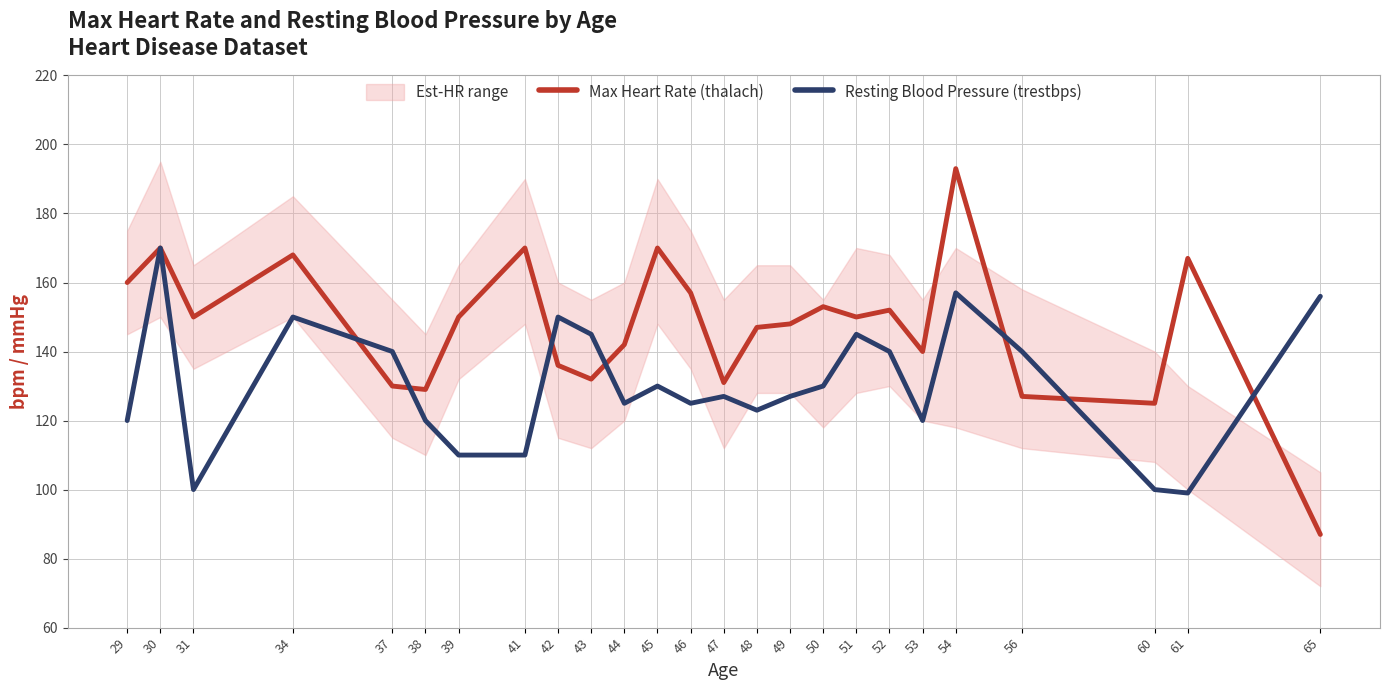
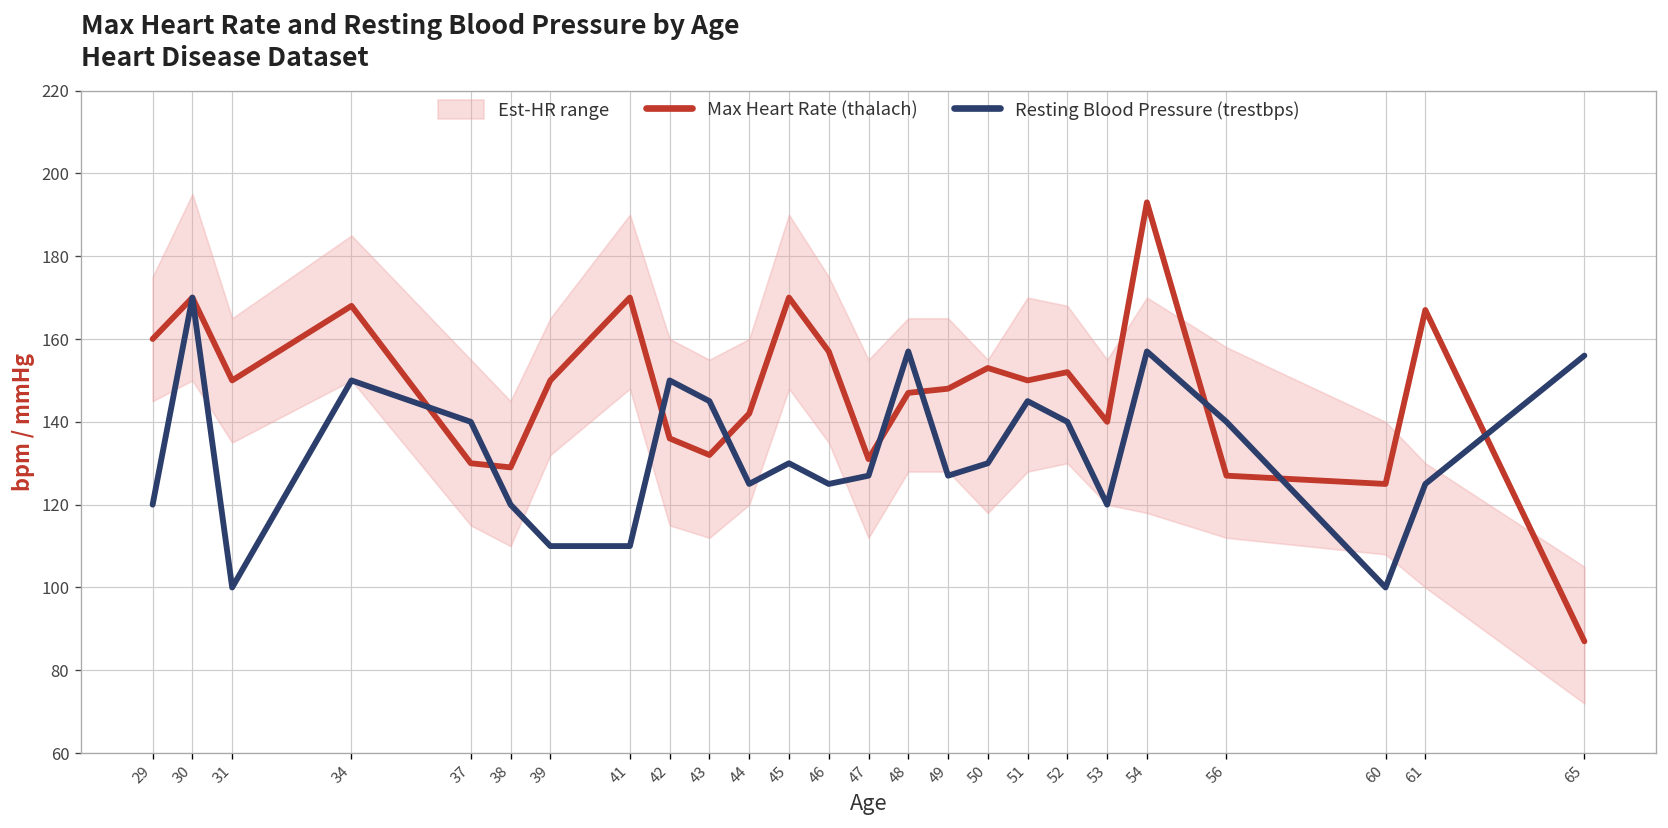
  {
    "Max Heart Rate (thalach)": {
      "29": 160,
      "31": 150,
      "34": 168,
      "37": 130,
      "38": 129,
      "39": 150,
      "41": 170,
      "42": 136,
      "43": 132,
      "44": 142,
      "45": 170,
      "46": 157,
      "47": 131,
      "48": 147,
      "49": 148,
      "50": 153,
      "51": 150,
      "52": 152,
      "53": 140,
      "54": 193,
      "56": 127,
      "60": 125,
      "61": 167,
      "65": 87
    },
    "Resting Blood Pressure (trestbps)": {
      "29": 120,
      "31": 100,
      "34": 150,
      "37": 140,
      "38": 120,
      "39": 110,
      "41": 110,
      "42": 150,
      "43": 145,
      "44": 125,
      "45": 130,
      "46": 125,
      "47": 127,
-     "48": 123,
+     "48": 157,
      "49": 127,
      "50": 130,
      "51": 145,
      "52": 140,
      "53": 120,
      "54": 157,
      "56": 140,
      "60": 100,
-     "61": 99,
+     "61": 125,
      "65": 156
    }
  }
